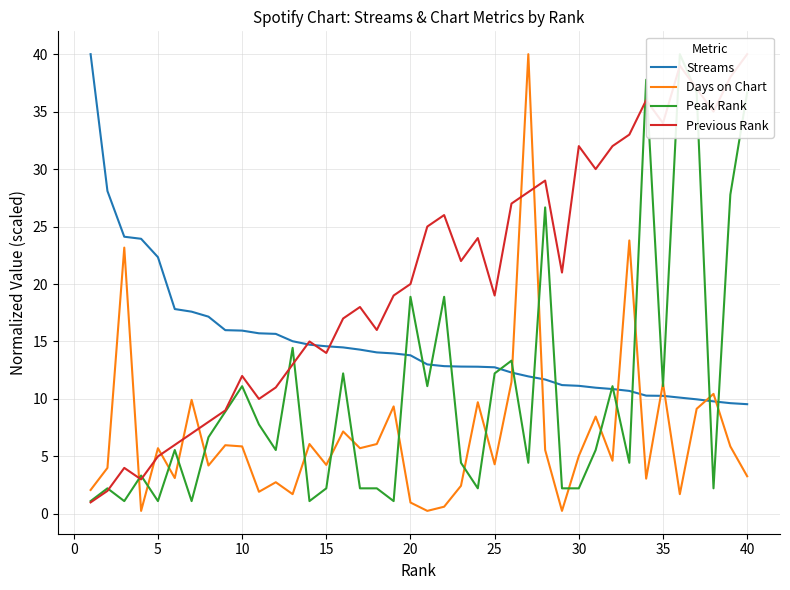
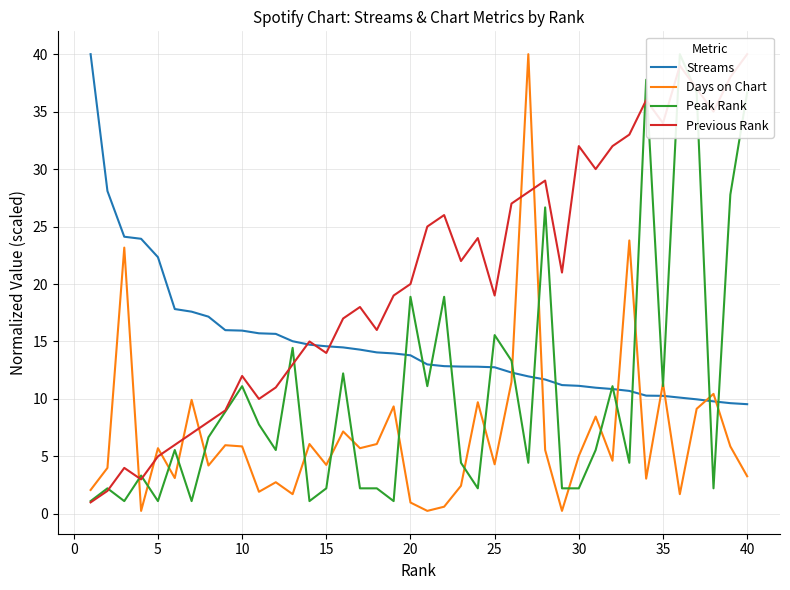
  {
    "Streams": {
      "5": 22.3,
      "10": 15.9,
      "15": 14.6,
      "20": 13.8,
      "25": 12.8,
      "30": 11.1,
      "35": 10.3,
      "40": 9.5
    },
    "Days on Chart": {
      "5": 5.7,
      "10": 5.9,
      "15": 4.3,
      "20": 1.0,
      "25": 4.3,
      "30": 5.0,
      "35": 11.4,
      "40": 3.3
    },
    "Peak Rank": {
      "5": 1.1,
      "10": 11.1,
      "15": 2.2,
      "20": 18.9,
-     "25": 12.2,
+     "25": 15.6,
      "30": 2.2,
      "35": 11.1
    },
    "Previous Rank": {
      "5": 5.0,
      "10": 12.0,
      "15": 14.0,
      "20": 20.0,
      "25": 19.0,
      "30": 32.0
    }
  }
